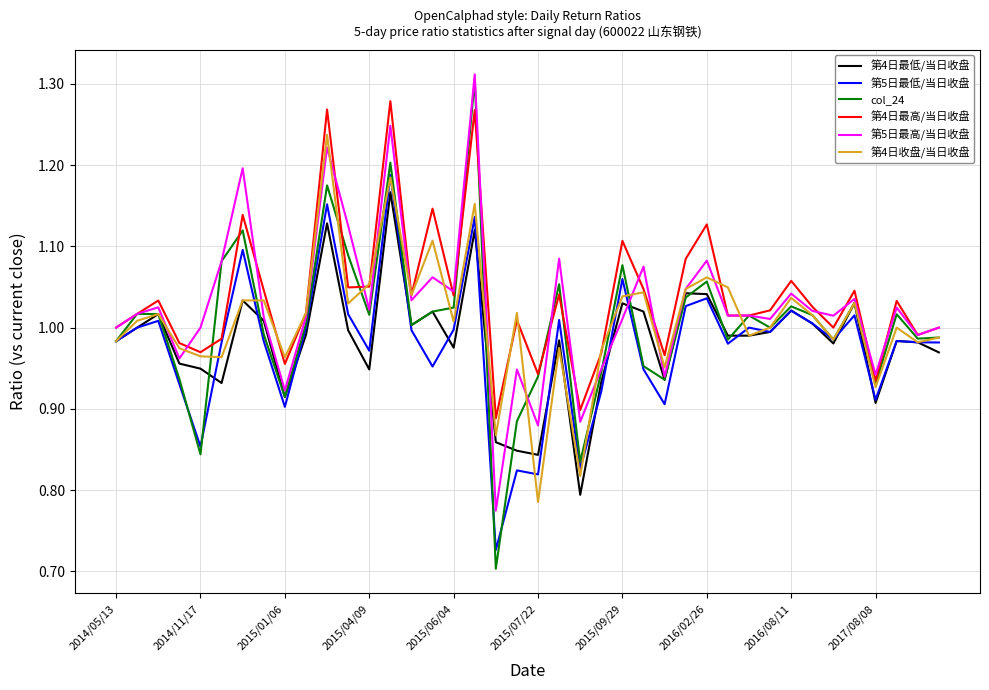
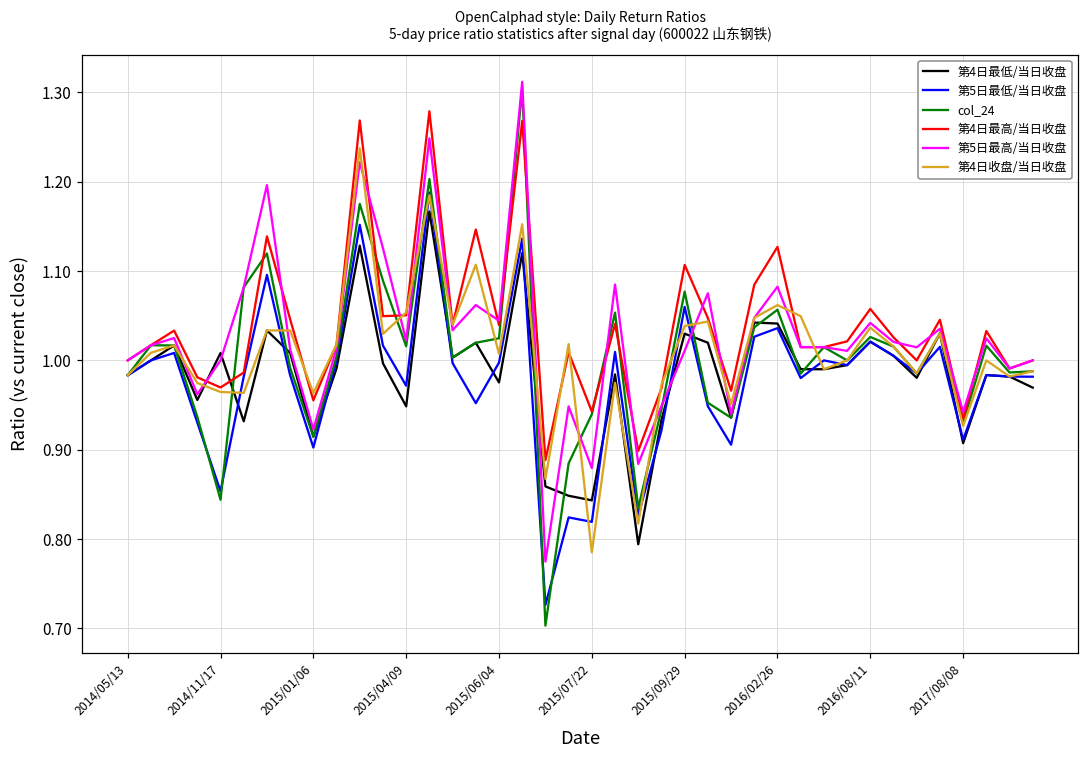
  {
    "第4日最低/当日收盘": {
-     "2014/11/17": 0.95,
+     "2014/11/17": 1.01,
      "2015/04/09": 0.95,
      "2015/06/04": 0.98,
      "2015/07/22": 0.84,
      "2015/09/29": 1.03,
      "2016/02/26": 1.04,
      "2017/08/08": 0.91
    },
    "第5日最低/当日收盘": {
      "2014/11/17": 0.85,
      "2015/01/06": 0.90,
      "2015/04/09": 0.97,
      "2015/06/04": 1.00,
      "2015/07/22": 0.82,
      "2015/09/29": 1.06,
      "2016/02/26": 1.04,
      "2017/08/08": 0.91
    },
    "col_24": {
      "2014/11/17": 0.84,
      "2015/04/09": 1.02,
      "2015/06/04": 1.02,
      "2015/09/29": 1.08,
      "2016/02/26": 1.06,
      "2016/08/11": 1.03,
      "2017/08/08": 0.93
    },
    "第4日最高/当日收盘": {
      "2014/11/17": 0.97,
      "2015/01/06": 0.96,
      "2015/06/04": 1.04,
      "2015/09/29": 1.11,
      "2016/02/26": 1.13,
      "2016/08/11": 1.06,
      "2017/08/08": 0.93
    },
    "第5日最高/当日收盘": {
      "2014/11/17": 1.00,
      "2015/01/06": 0.92,
      "2015/04/09": 1.02,
      "2015/06/04": 1.04,
      "2015/07/22": 0.88,
      "2015/09/29": 1.01,
      "2016/02/26": 1.08,
      "2016/08/11": 1.04,
      "2017/08/08": 0.94
    },
    "第4日收盘/当日收盘": {
      "2014/11/17": 0.96,
      "2015/01/06": 0.96,
      "2015/06/04": 1.01,
      "2015/07/22": 0.79,
      "2015/09/29": 1.04,
      "2016/02/26": 1.06,
      "2016/08/11": 1.04,
      "2017/08/08": 0.93
    }
  }
